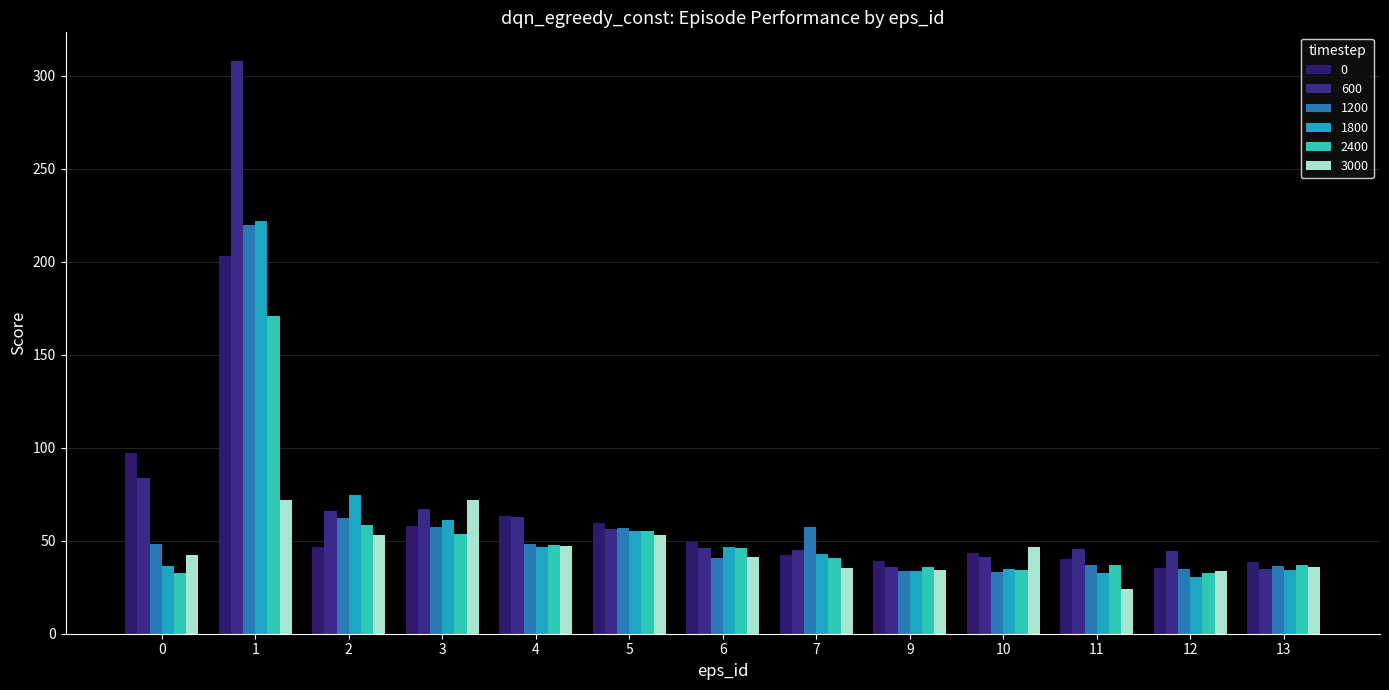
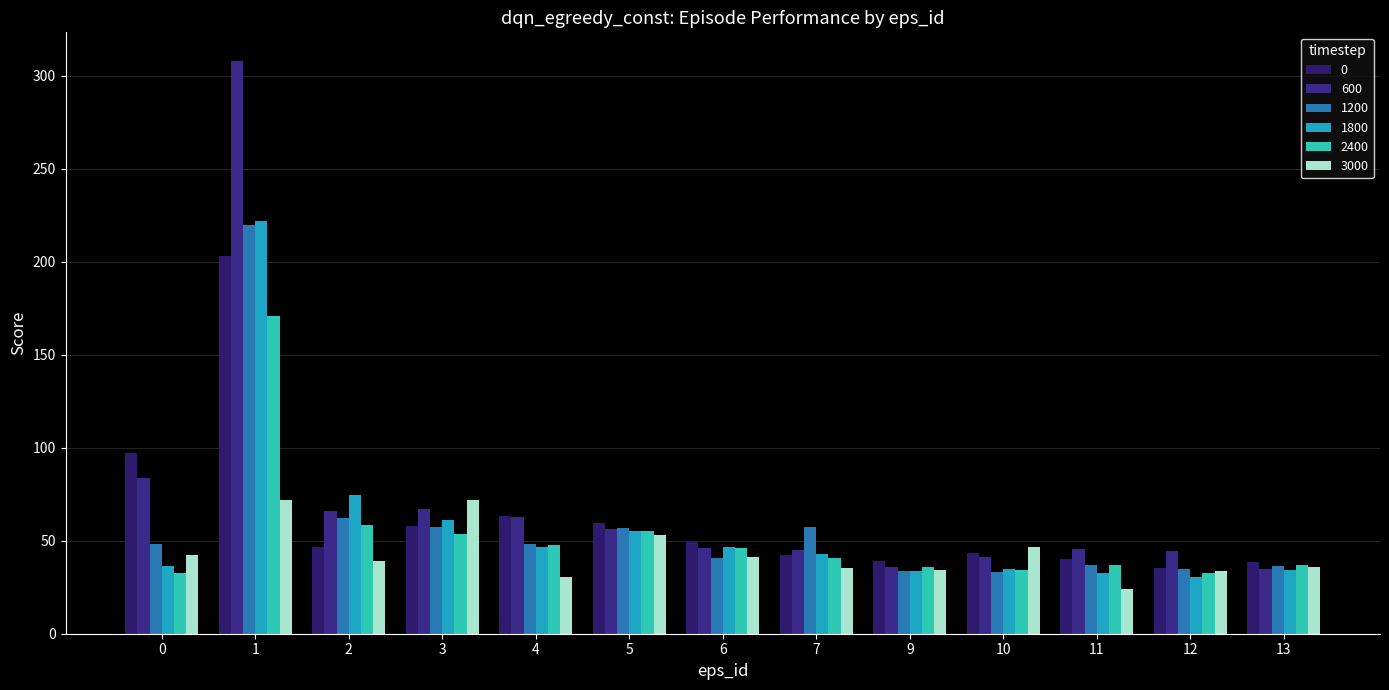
  {
    "3000": {
      "0": 42,
      "1": 72,
-     "2": 53,
+     "2": 39,
      "3": 72,
-     "4": 47,
+     "4": 31,
      "5": 53,
      "6": 41,
      "7": 35,
      "9": 34,
      "10": 46,
      "11": 24,
      "12": 34,
      "13": 36
    }
  }
